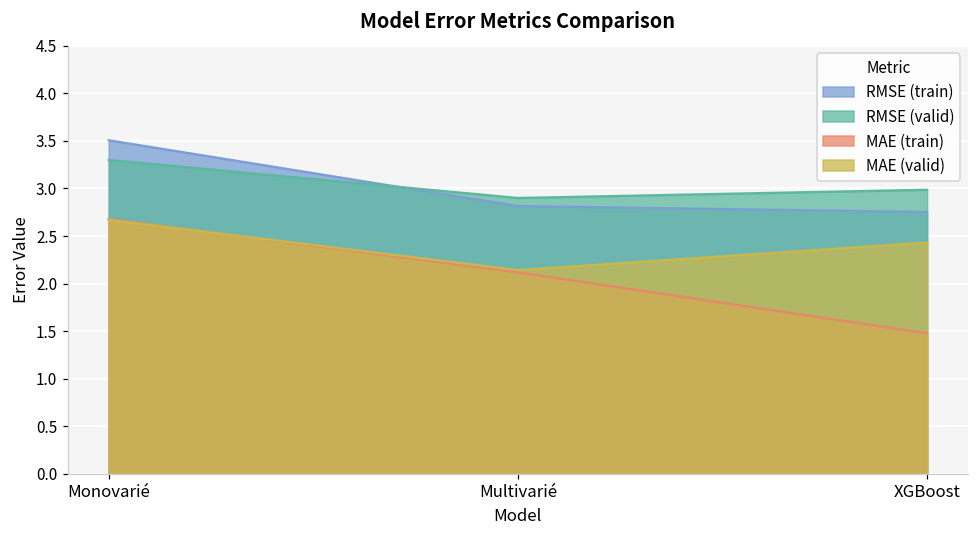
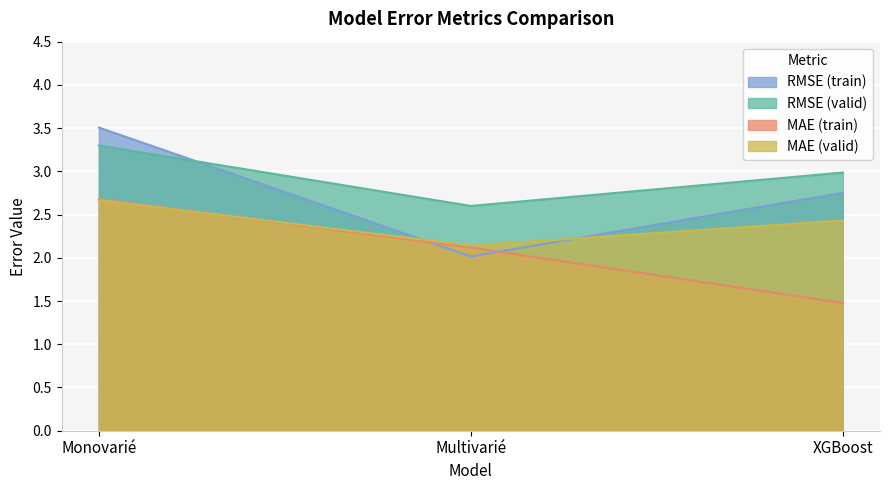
  {
    "RMSE (train)": {
      "Monovarié": 3.5,
-     "Multivarié": 2.8,
+     "Multivarié": 2.0,
      "XGBoost": 2.8
    },
    "RMSE (valid)": {
      "Monovarié": 3.3,
-     "Multivarié": 2.9,
+     "Multivarié": 2.6,
      "XGBoost": 3.0
    },
    "MAE (train)": {
      "XGBoost": 1.5
    },
    "MAE (valid)": {
      "XGBoost": 2.4
    }
  }
